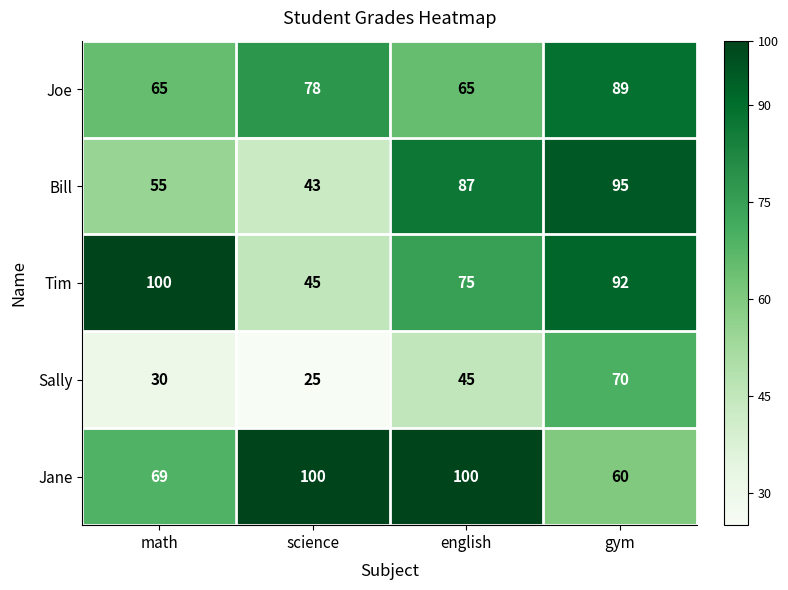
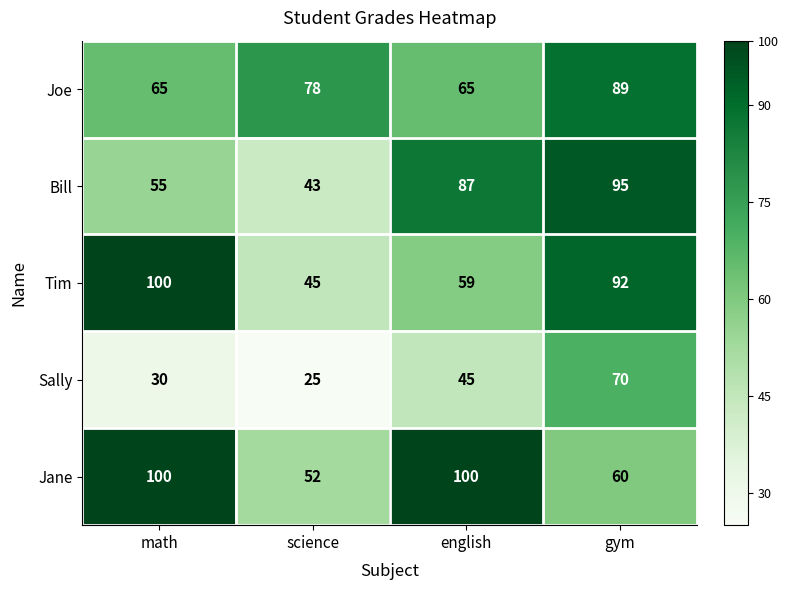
  {
    "Joe": {
      "math": 65,
      "science": 78,
      "english": 65,
      "gym": 89
    },
    "Bill": {
      "math": 55,
      "science": 43,
      "english": 87,
      "gym": 95
    },
    "Tim": {
      "math": 100,
      "science": 45,
-     "english": 75,
+     "english": 59,
      "gym": 92
    },
    "Sally": {
      "math": 30,
      "science": 25,
      "english": 45,
      "gym": 70
    },
    "Jane": {
-     "math": 69,
-     "science": 100,
+     "math": 100,
+     "science": 52,
      "english": 100,
      "gym": 60
    }
  }
